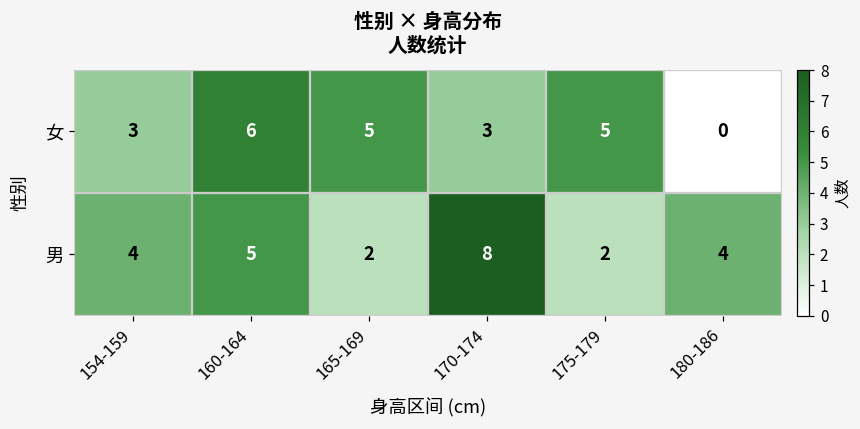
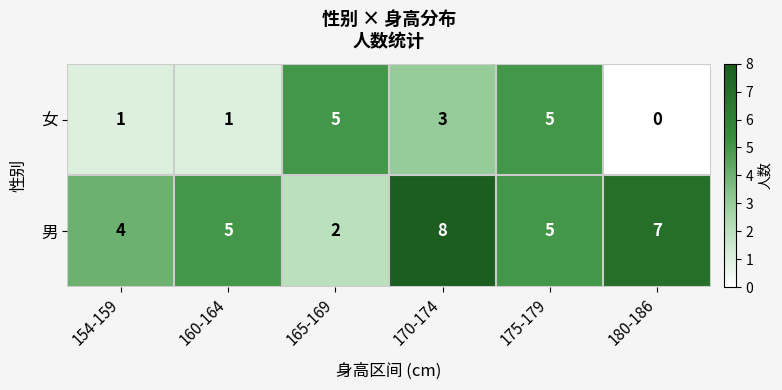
  {
    "女": {
-     "154-159": 3,
-     "160-164": 6,
+     "154-159": 1,
+     "160-164": 1,
      "165-169": 5,
      "170-174": 3,
      "175-179": 5,
      "180-186": 0
    },
    "男": {
      "154-159": 4,
      "160-164": 5,
      "165-169": 2,
      "170-174": 8,
-     "175-179": 2,
-     "180-186": 4
+     "175-179": 5,
+     "180-186": 7
    }
  }
